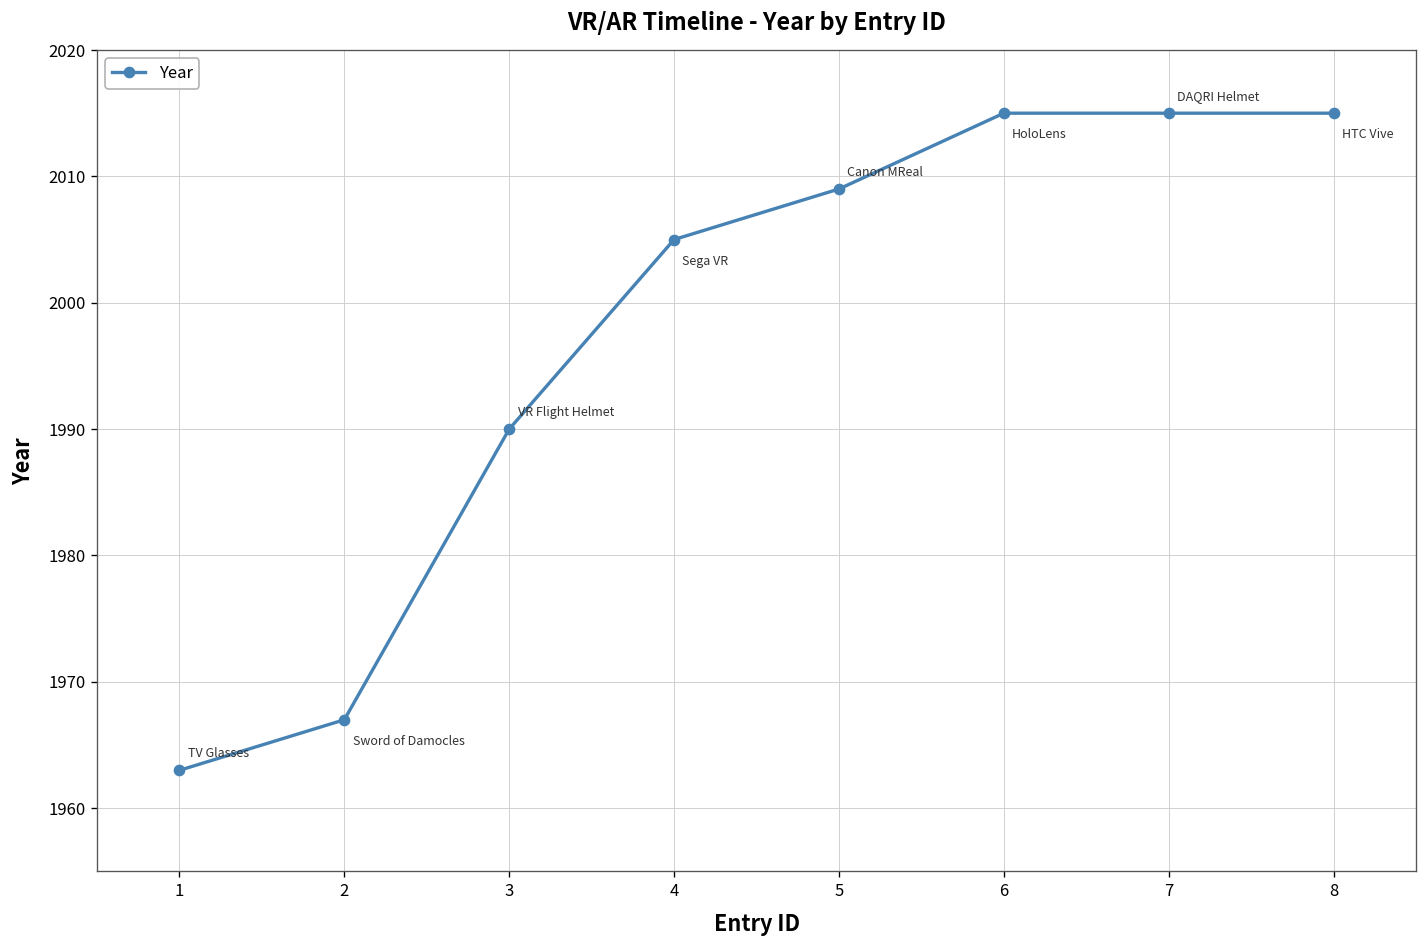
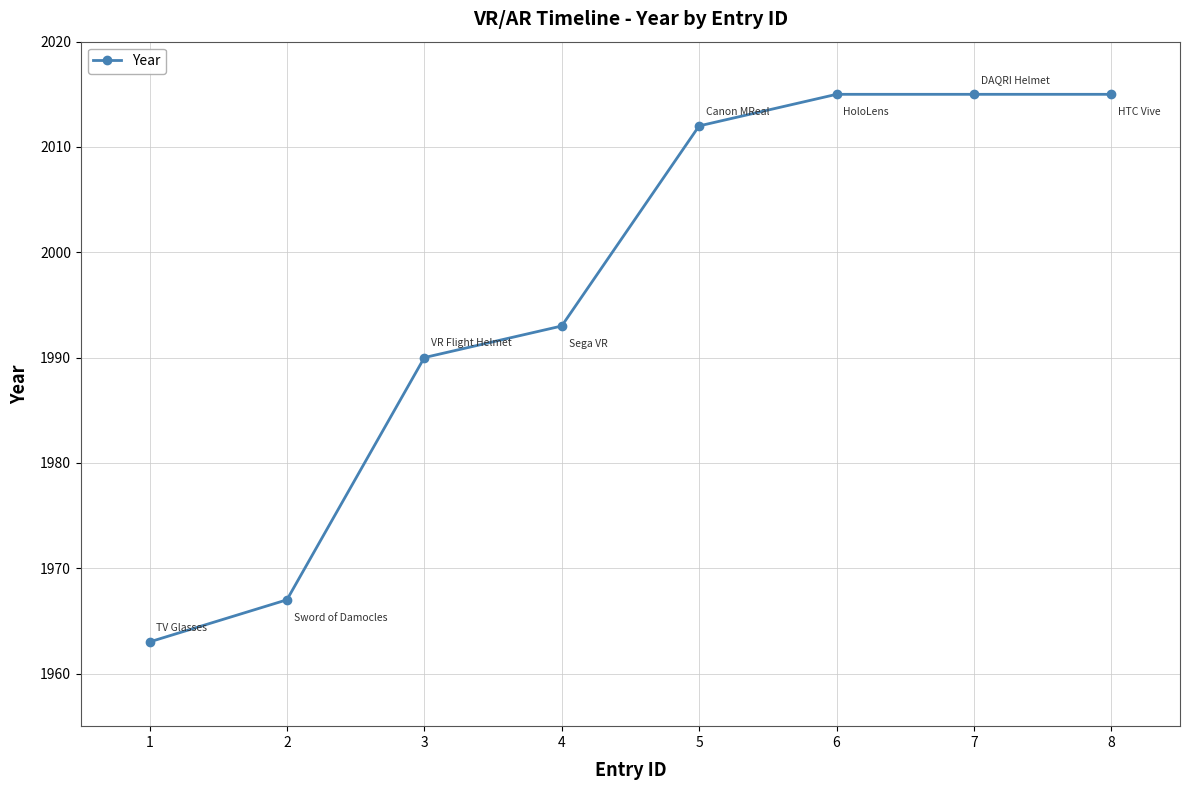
  {
    "1": 1963,
    "2": 1967,
    "3": 1990,
-   "4": 2005,
-   "5": 2009,
+   "4": 1993,
+   "5": 2012,
    "6": 2015,
    "7": 2015,
    "8": 2015
  }
